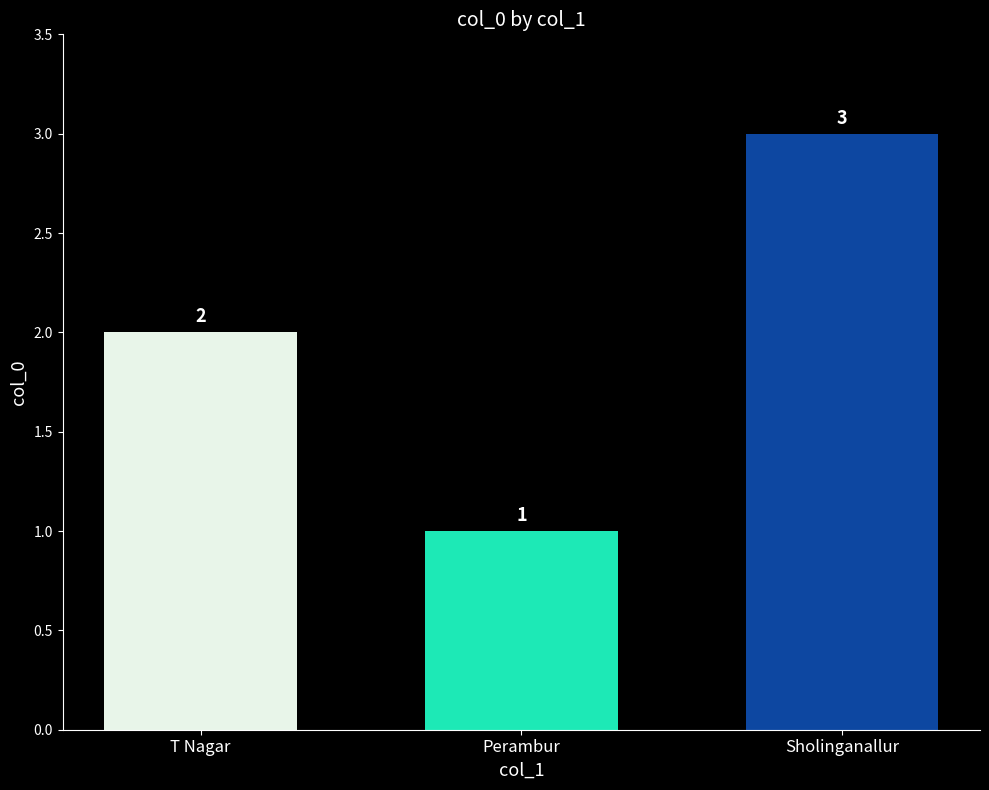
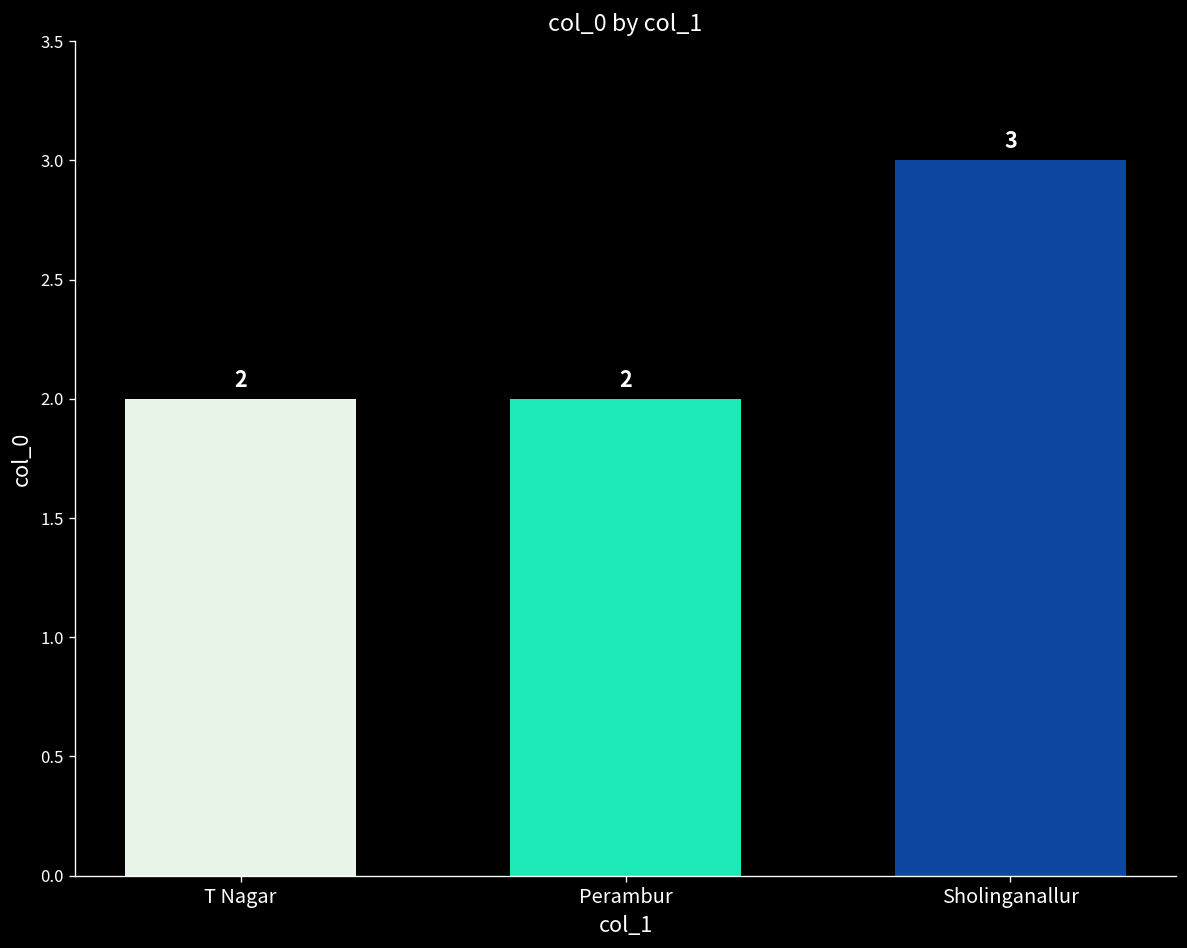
  {
    "T Nagar": 2,
-   "Perambur": 1,
+   "Perambur": 2,
    "Sholinganallur": 3
  }
